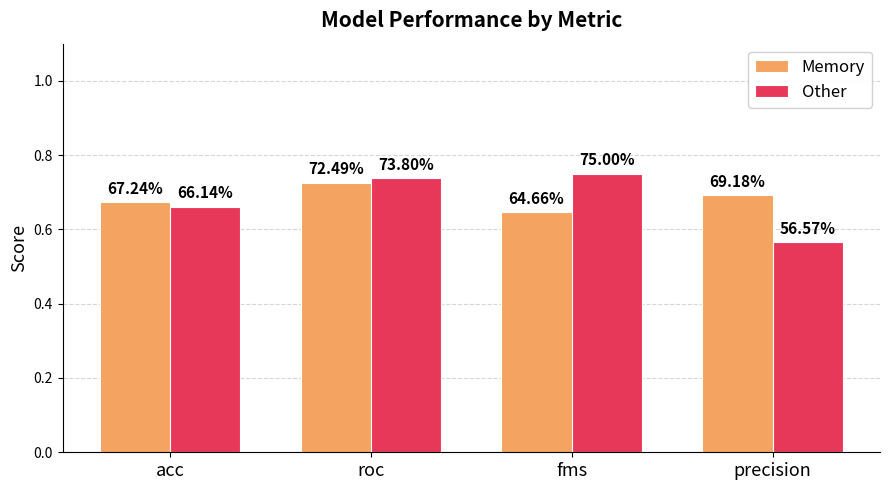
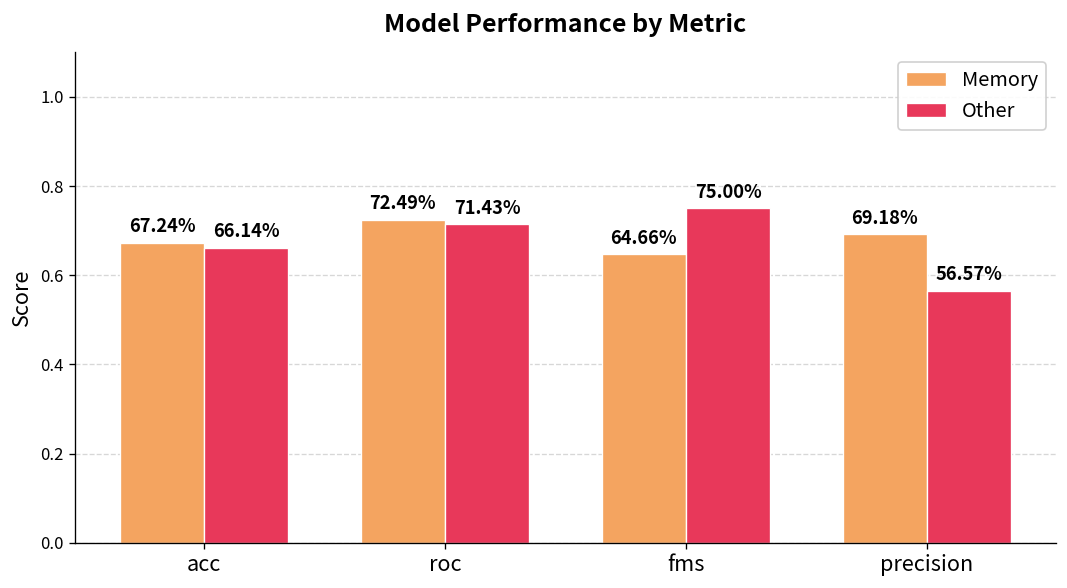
  {
    "Memory": {
      "acc": "67.24%",
      "roc": "72.49%",
      "fms": "64.66%",
      "precision": "69.18%"
    },
    "Other": {
      "acc": "66.14%",
-     "roc": "73.80%",
+     "roc": "71.43%",
      "fms": "75.00%",
      "precision": "56.57%"
    }
  }
